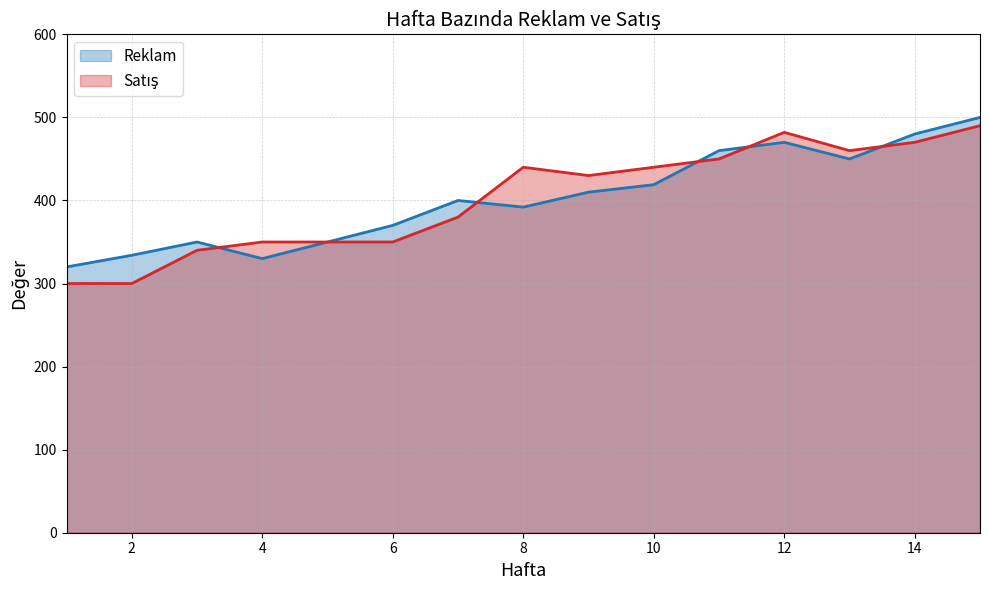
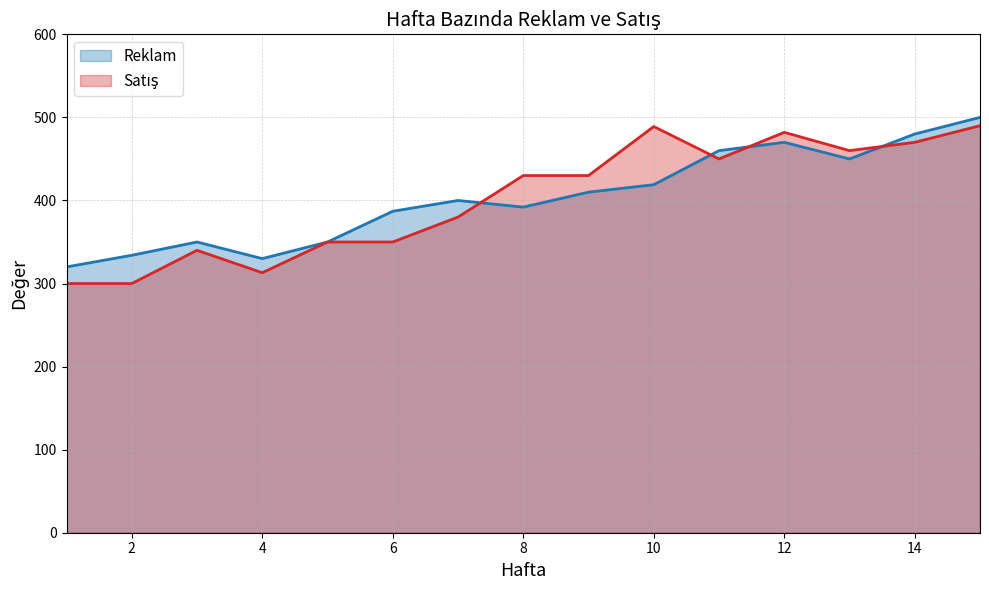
  {
    "Reklam": {
      "2": 330,
      "4": 330,
-     "6": 370,
+     "6": 390,
      "8": 390,
      "10": 420,
      "12": 470,
      "14": 480
    },
    "Satış": {
      "2": 300,
-     "4": 350,
+     "4": 310,
      "6": 350,
-     "8": 440,
-     "10": 440,
+     "8": 430,
+     "10": 490,
      "12": 480,
      "14": 470
    }
  }
